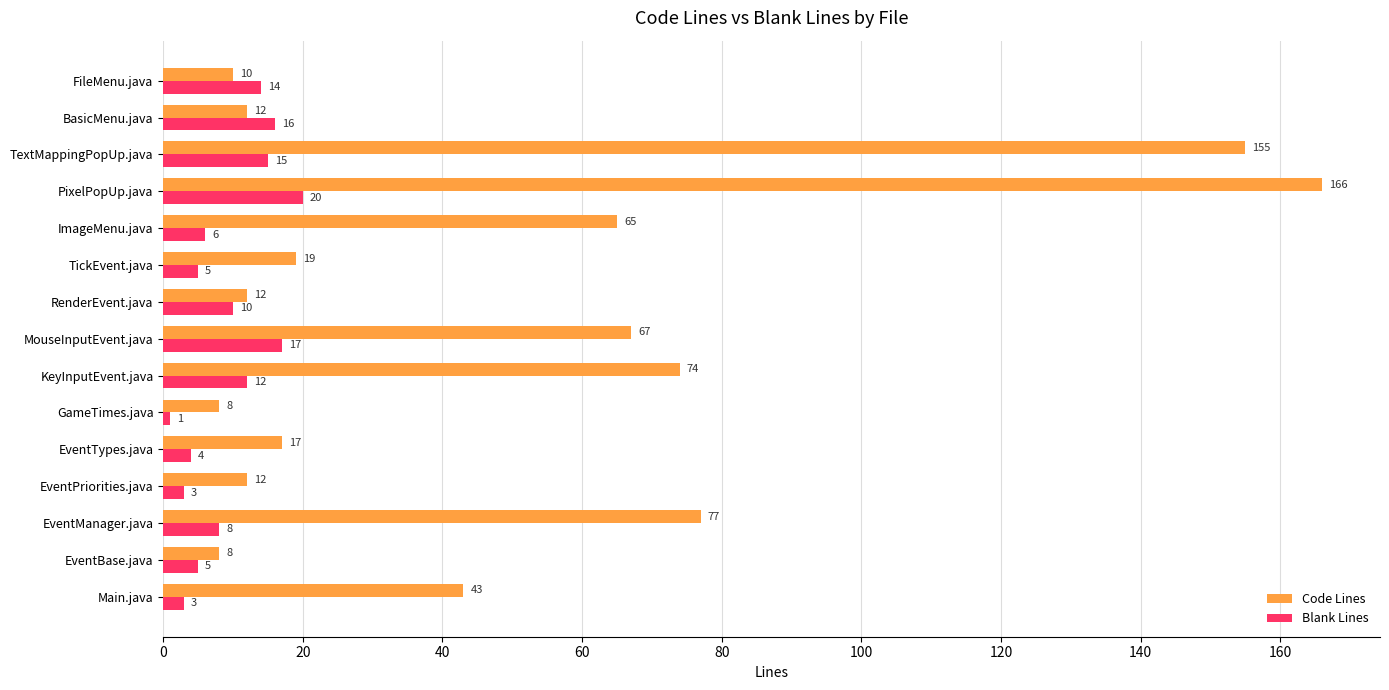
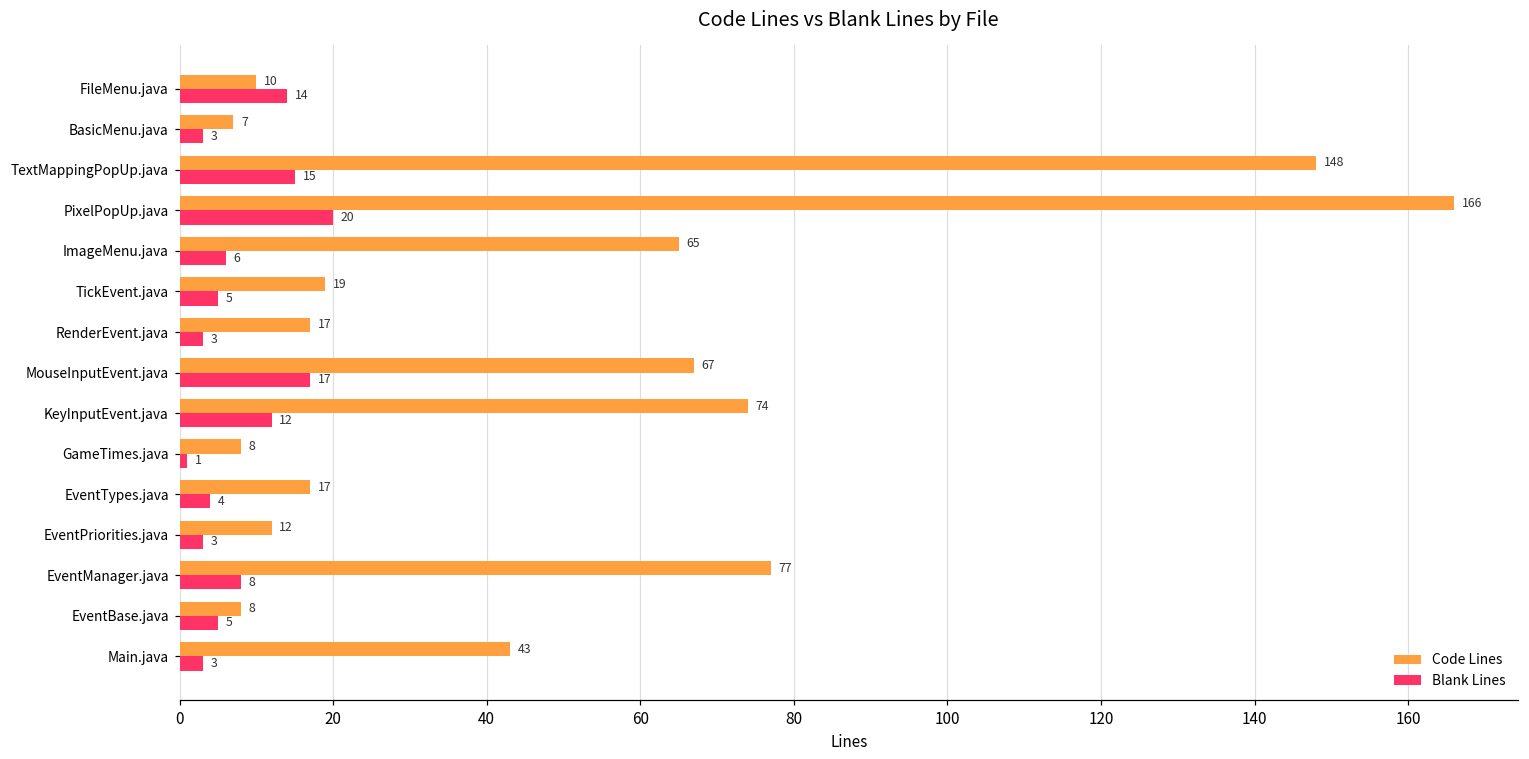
  {
    "Code Lines": {
      "FileMenu.java": 10,
-     "BasicMenu.java": 12,
-     "TextMappingPopUp.java": 155,
+     "BasicMenu.java": 7,
+     "TextMappingPopUp.java": 148,
      "PixelPopUp.java": 166,
      "ImageMenu.java": 65,
      "TickEvent.java": 19,
-     "RenderEvent.java": 12,
+     "RenderEvent.java": 17,
      "MouseInputEvent.java": 67,
      "KeyInputEvent.java": 74,
      "GameTimes.java": 8,
      "EventTypes.java": 17,
      "EventPriorities.java": 12,
      "EventManager.java": 77,
      "EventBase.java": 8,
      "Main.java": 43
    },
    "Blank Lines": {
      "FileMenu.java": 14,
-     "BasicMenu.java": 16,
+     "BasicMenu.java": 3,
      "TextMappingPopUp.java": 15,
      "PixelPopUp.java": 20,
      "ImageMenu.java": 6,
      "TickEvent.java": 5,
-     "RenderEvent.java": 10,
+     "RenderEvent.java": 3,
      "MouseInputEvent.java": 17,
      "KeyInputEvent.java": 12,
      "GameTimes.java": 1,
      "EventTypes.java": 4,
      "EventPriorities.java": 3,
      "EventManager.java": 8,
      "EventBase.java": 5,
      "Main.java": 3
    }
  }
